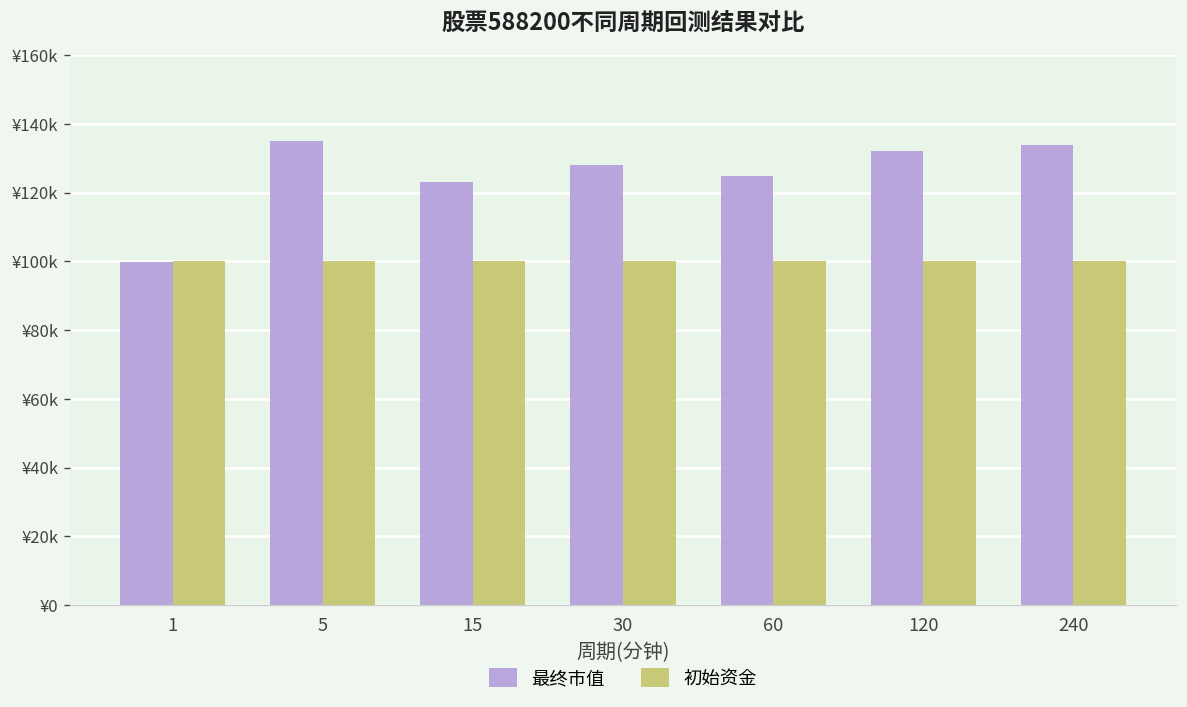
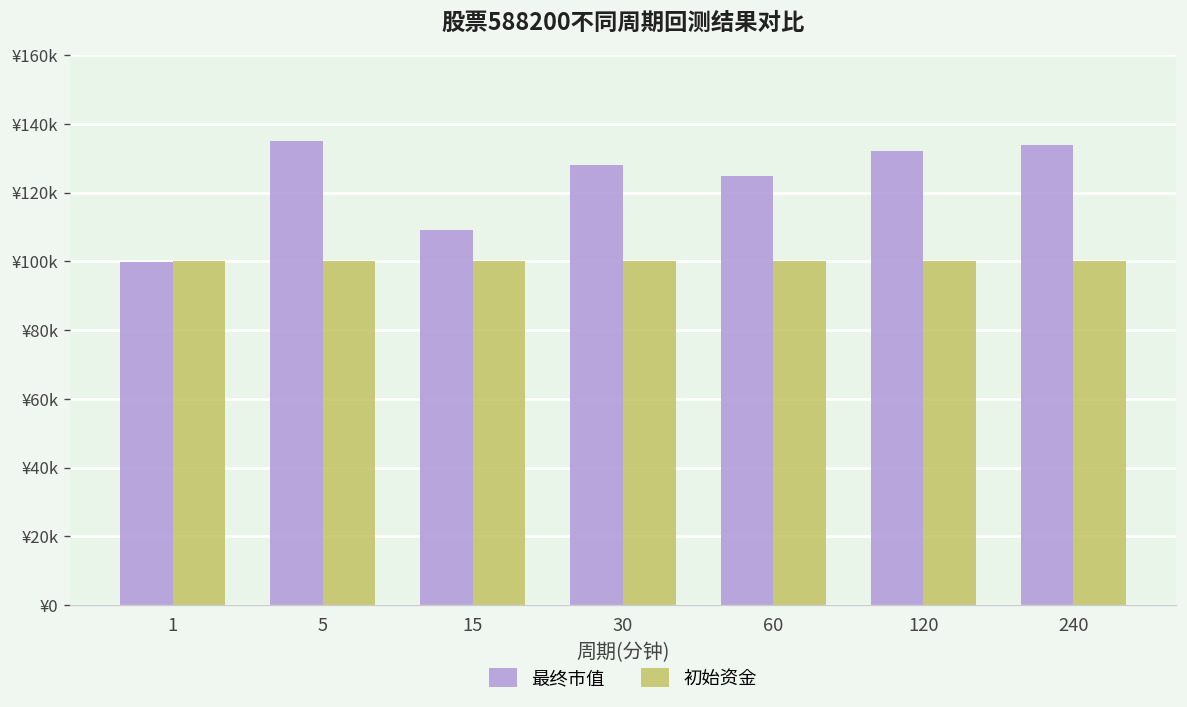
  {
    "最终市值": {
      "1": "¥100000",
      "5": "¥135000",
-     "15": "¥123000",
+     "15": "¥109000",
      "30": "¥128000",
      "60": "¥125000",
      "120": "¥132000",
      "240": "¥134000"
    },
    "初始资金": {
      "1": "¥100000",
      "5": "¥100000",
      "15": "¥100000",
      "30": "¥100000",
      "60": "¥100000",
      "120": "¥100000",
      "240": "¥100000"
    }
  }
